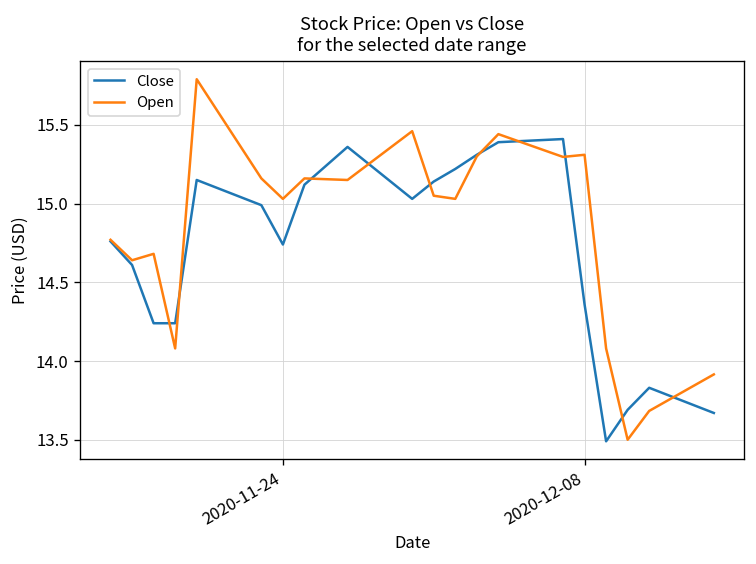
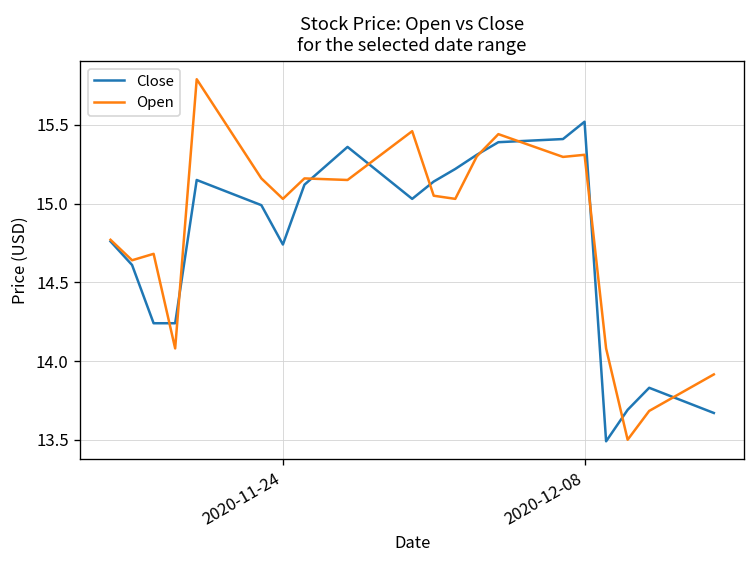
  {
    "Close": {
      "2020-11-24": 14.74,
-     "2020-12-08": 14.36
+     "2020-12-08": 15.52
    },
    "Open": {
      "2020-11-24": 15.03,
      "2020-12-08": 15.31
    }
  }
